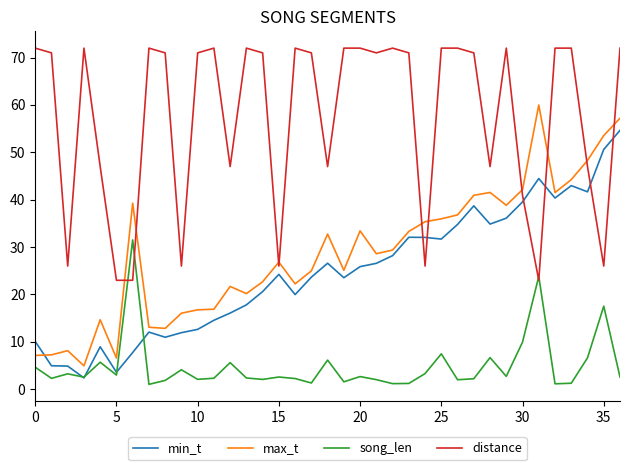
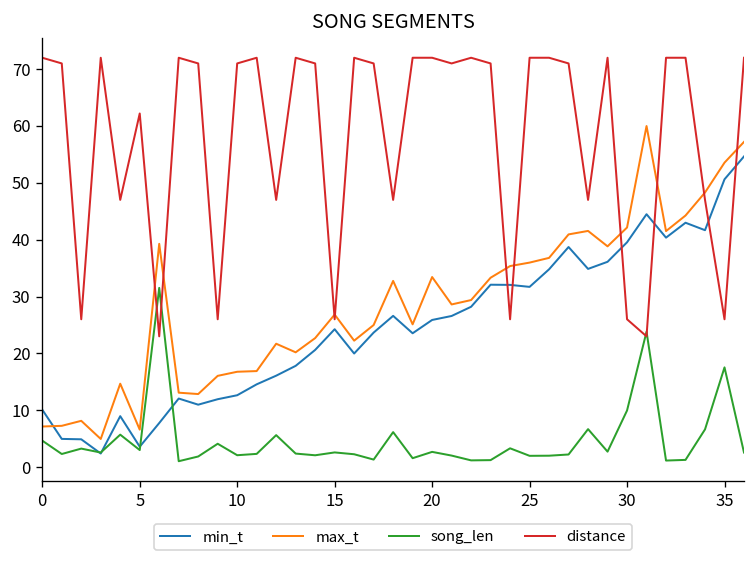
  {
    "min_t": {
      "0": 10,
      "5": 4,
      "10": 13,
      "15": 24,
      "20": 26,
      "25": 32,
      "30": 40,
      "35": 51
    },
    "max_t": {
      "0": 7,
      "5": 7,
      "10": 17,
      "15": 27,
      "20": 33,
      "25": 36,
      "30": 42,
      "35": 54
    },
    "song_len": {
      "0": 5,
      "5": 3,
      "10": 2,
      "15": 3,
      "20": 3,
-     "25": 7,
+     "25": 2,
      "30": 10,
      "35": 18
    },
    "distance": {
      "0": 72,
-     "5": 23,
+     "5": 62,
      "10": 71,
      "15": 26,
      "20": 72,
      "25": 72,
-     "30": 41,
+     "30": 26,
      "35": 26
    }
  }
